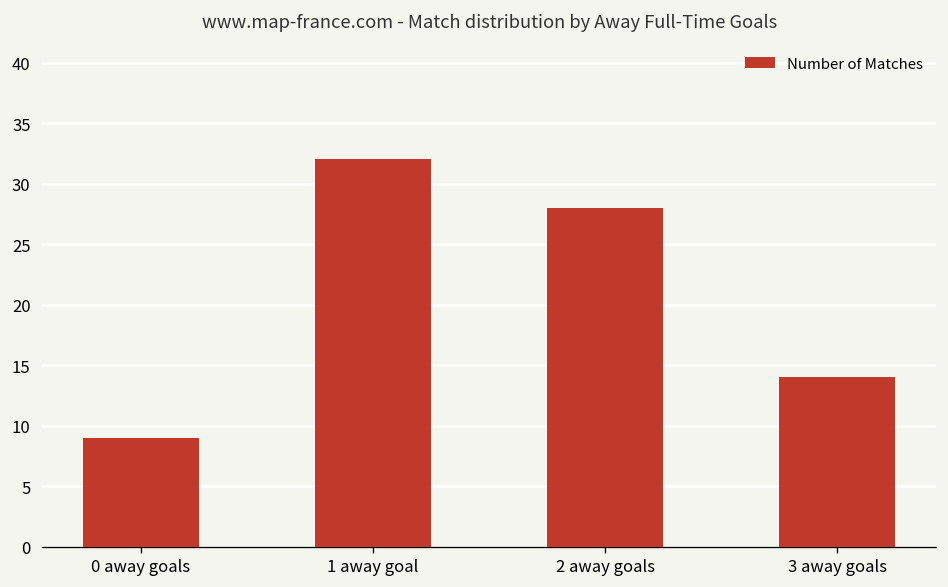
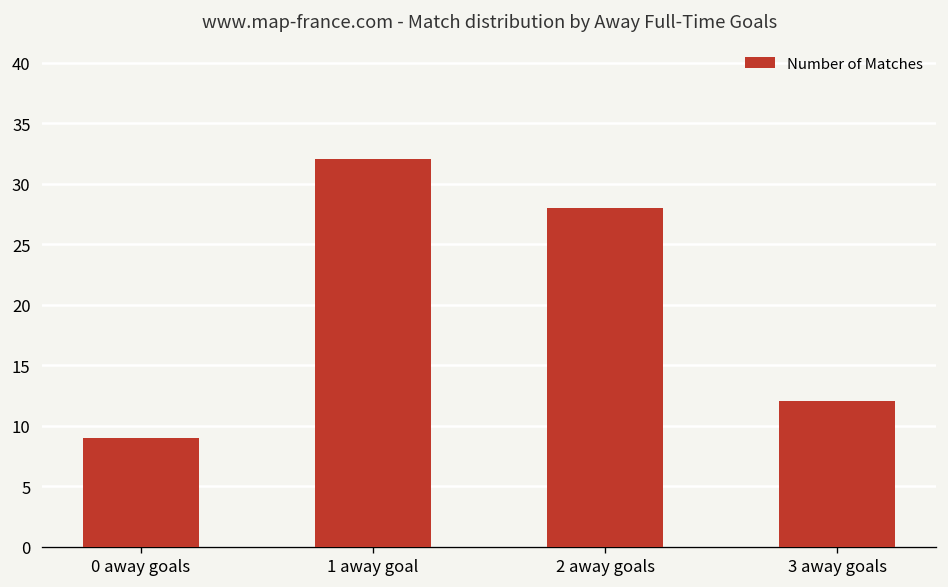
  {
    "0 away goals": 9,
    "1 away goal": 32,
    "2 away goals": 28,
-   "3 away goals": 14
+   "3 away goals": 12
  }
